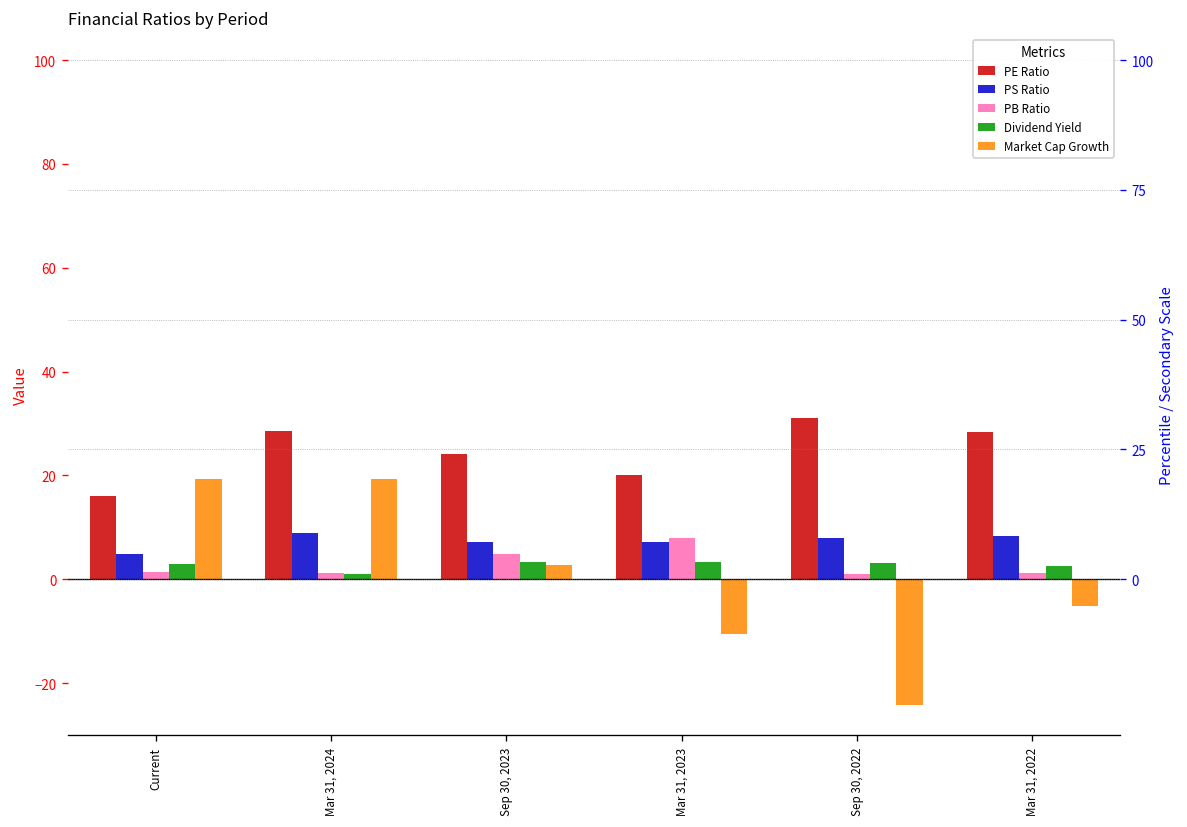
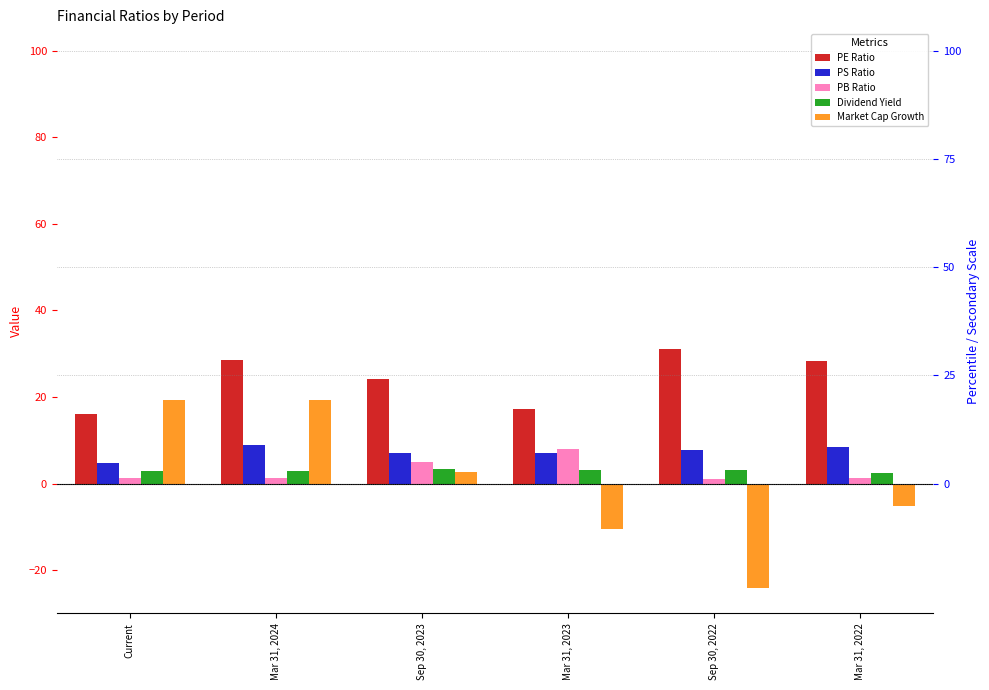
  {
    "PE Ratio": {
      "Current": 16,
      "Mar 31, 2024": 28,
      "Sep 30, 2023": 24,
-     "Mar 31, 2023": 20,
+     "Mar 31, 2023": 17,
      "Sep 30, 2022": 31,
      "Mar 31, 2022": 28
    },
    "PS Ratio": {
      "Current": 5,
      "Mar 31, 2024": 9,
      "Sep 30, 2023": 7,
      "Mar 31, 2023": 7,
      "Sep 30, 2022": 8,
      "Mar 31, 2022": 8
    },
    "PB Ratio": {
      "Current": 1,
      "Mar 31, 2024": 1,
      "Sep 30, 2023": 5,
      "Mar 31, 2023": 8,
      "Sep 30, 2022": 1,
      "Mar 31, 2022": 1
    },
    "Dividend Yield": {
      "Current": 3,
-     "Mar 31, 2024": 1,
+     "Mar 31, 2024": 3,
      "Sep 30, 2023": 3,
      "Mar 31, 2023": 3,
      "Sep 30, 2022": 3,
      "Mar 31, 2022": 3
    },
    "Market Cap Growth": {
      "Current": 19,
      "Mar 31, 2024": 19,
      "Sep 30, 2023": 3
    }
  }
